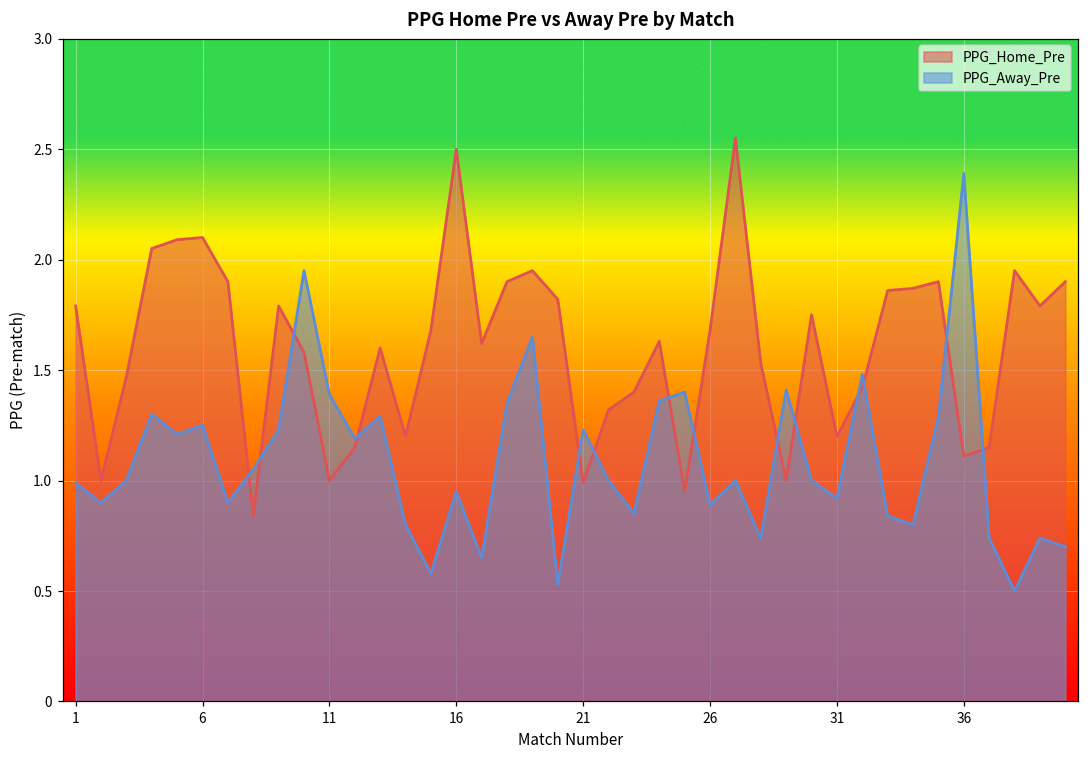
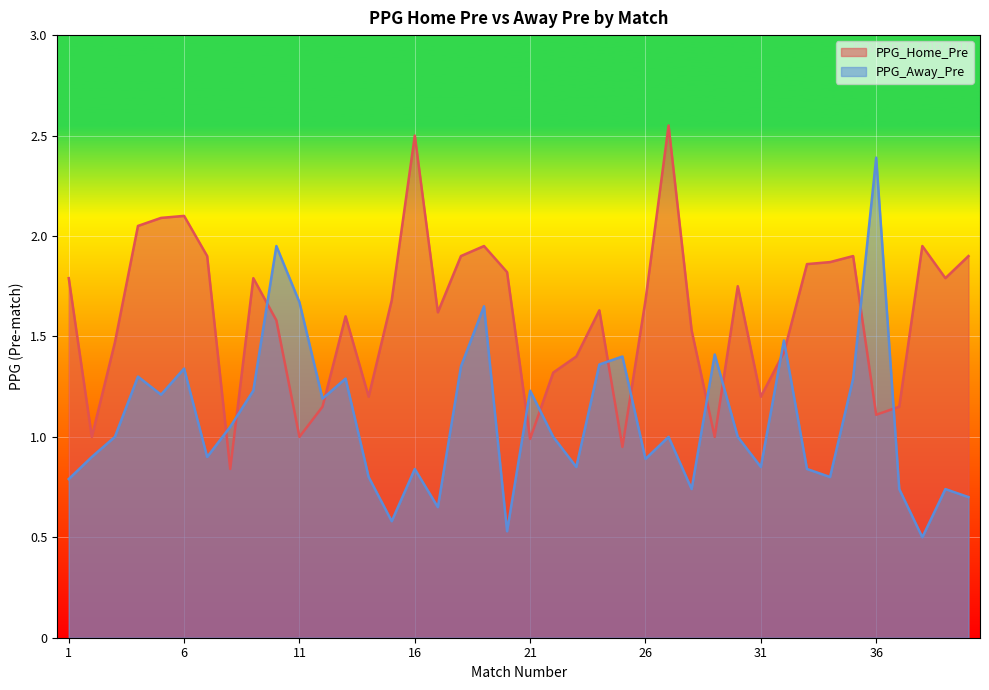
  {
    "PPG_Home_Pre": {
      "1": 1.79,
      "6": 2.10,
      "11": 1.00,
      "16": 2.50,
      "21": 0.99,
      "26": 1.68,
      "31": 1.20,
      "36": 1.11
    },
    "PPG_Away_Pre": {
-     "1": 0.99,
-     "6": 1.25,
-     "11": 1.39,
-     "16": 0.95,
+     "1": 0.79,
+     "6": 1.34,
+     "11": 1.67,
+     "16": 0.84,
      "21": 1.23,
      "26": 0.89,
-     "31": 0.92,
+     "31": 0.85,
      "36": 2.39
    }
  }
